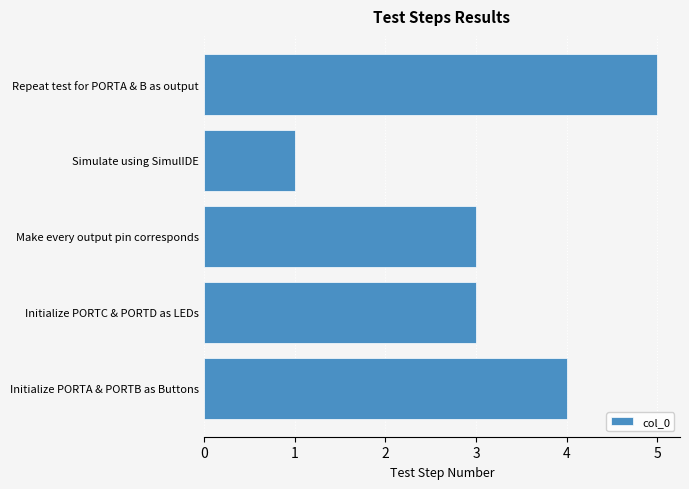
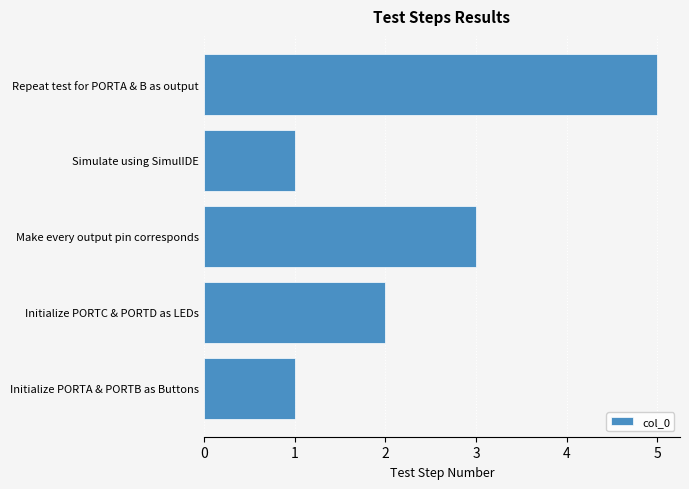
  {
    "Repeat test for PORTA & B as output": 5,
    "Simulate using SimulIDE": 1,
    "Make every output pin corresponds": 3,
-   "Initialize PORTC & PORTD as LEDs": 3,
-   "Initialize PORTA & PORTB as Buttons": 4
+   "Initialize PORTC & PORTD as LEDs": 2,
+   "Initialize PORTA & PORTB as Buttons": 1
  }
